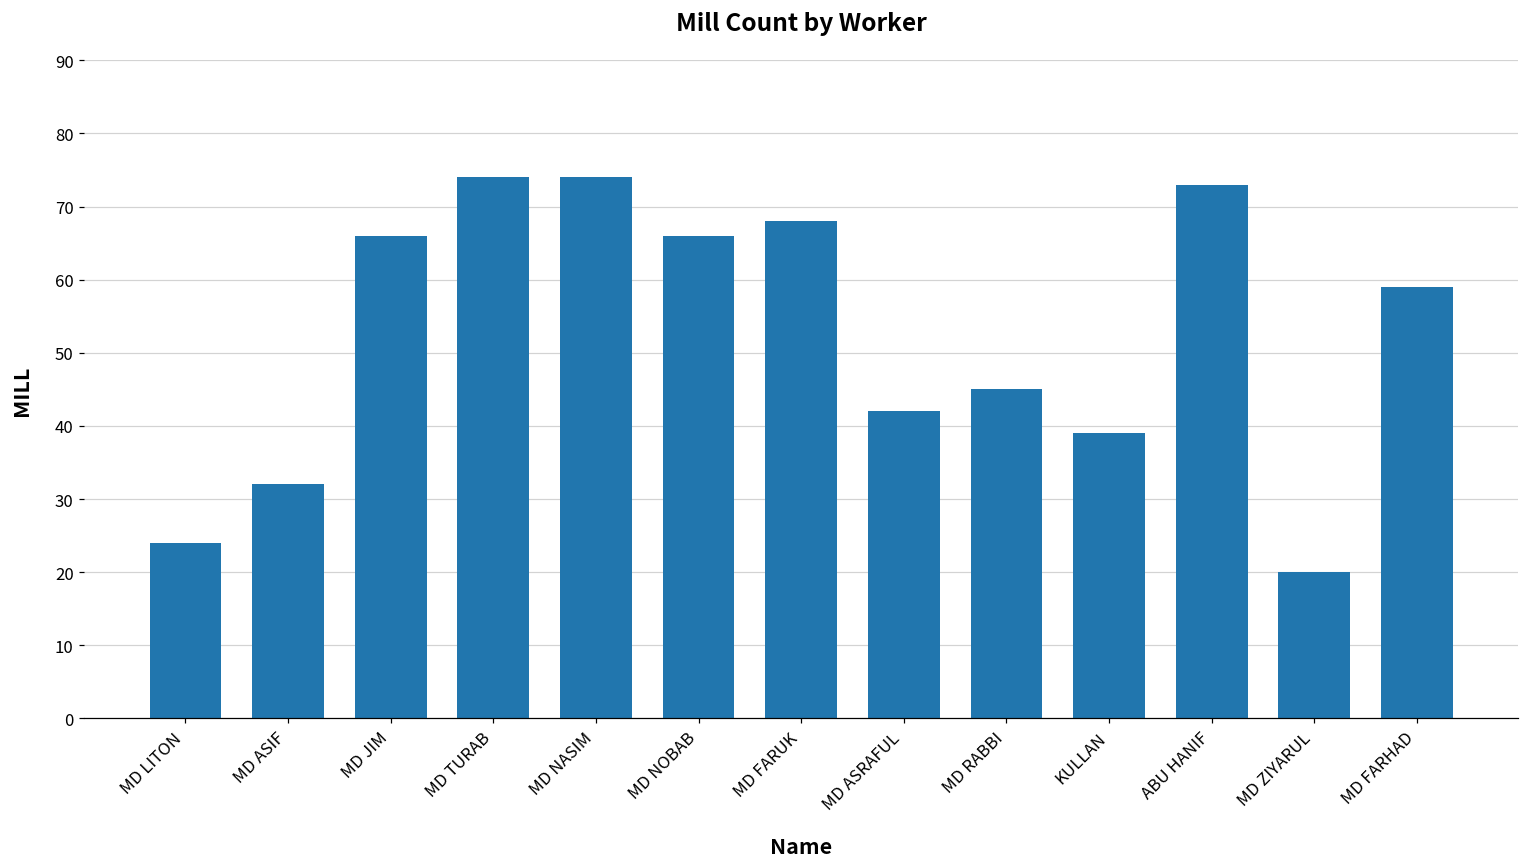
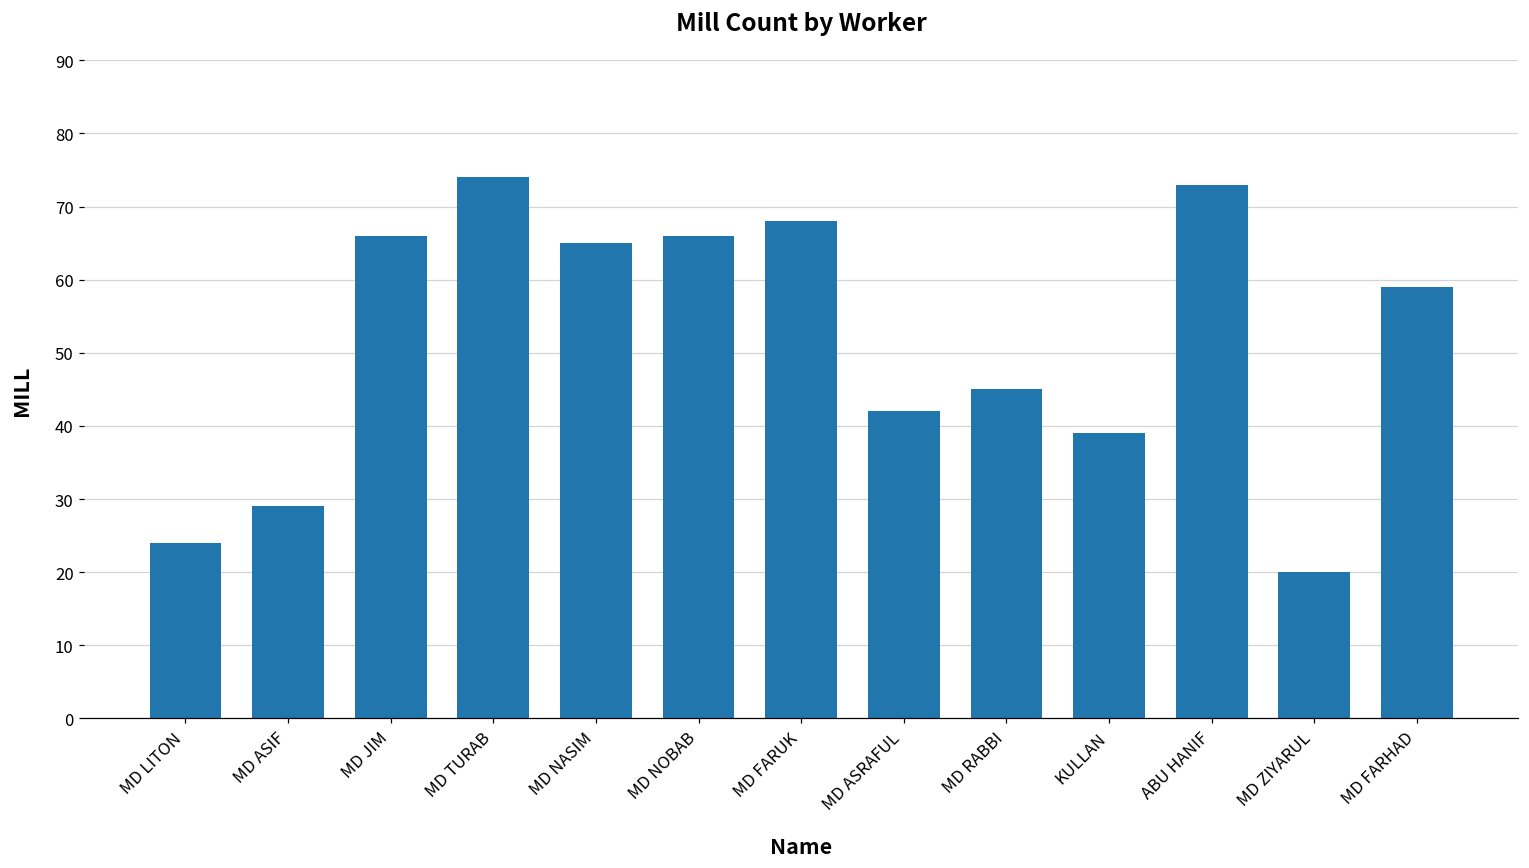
  {
    "MD LITON": 24,
-   "MD ASIF": 32,
+   "MD ASIF": 29,
    "MD JIM": 66,
    "MD TURAB": 74,
-   "MD NASIM": 74,
+   "MD NASIM": 65,
    "MD NOBAB": 66,
    "MD FARUK": 68,
    "MD ASRAFUL": 42,
    "MD RABBI": 45,
    "KULLAN": 39,
    "ABU HANIF": 73,
    "MD ZIYARUL": 20,
    "MD FARHAD": 59
  }
